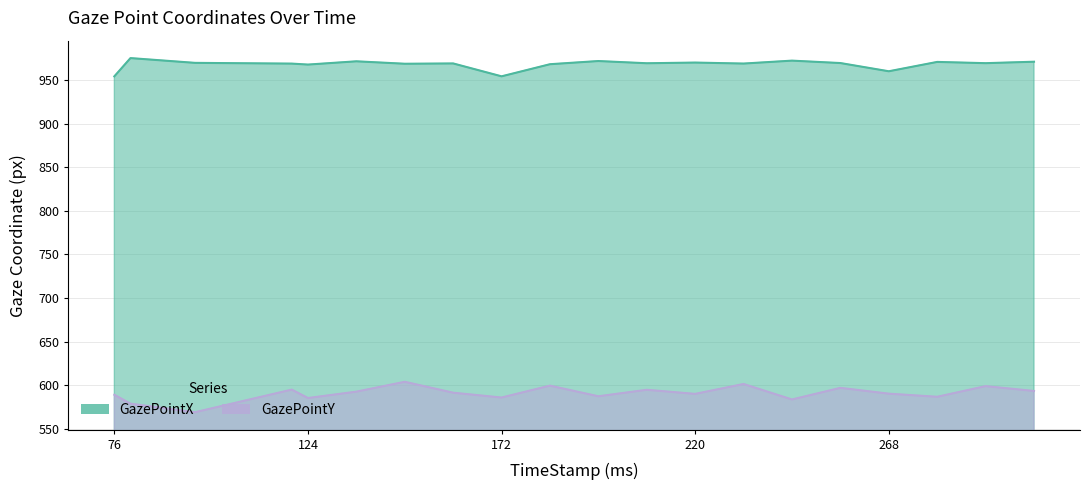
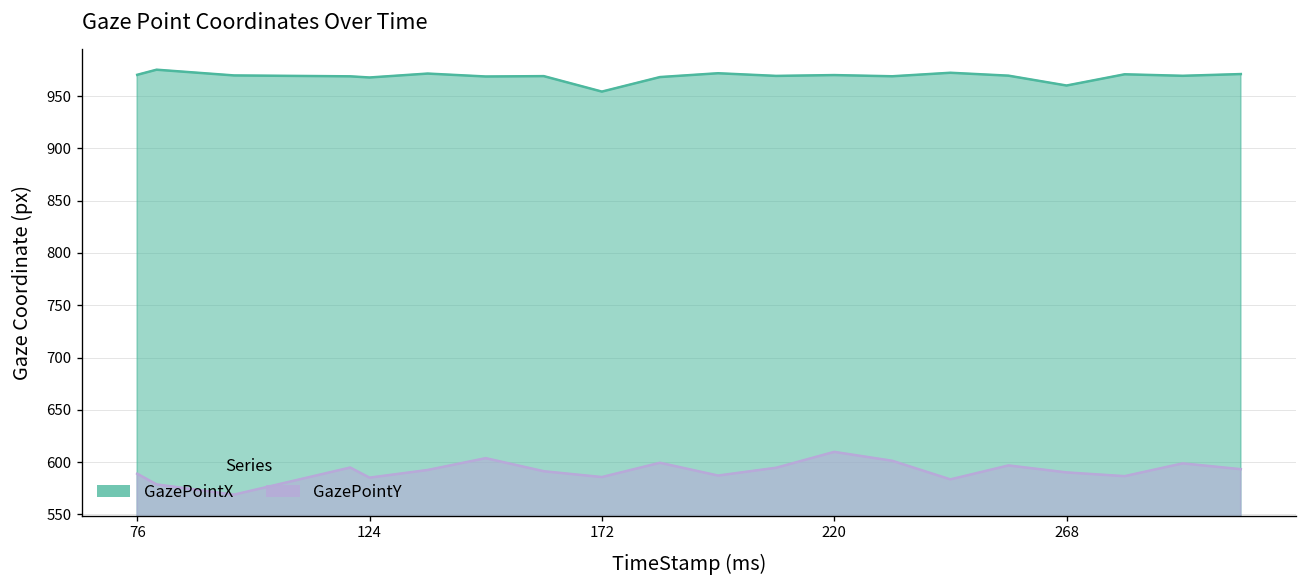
  {
    "GazePointX": {
-     "76": 950,
+     "76": 970,
      "124": 970,
      "172": 950,
      "220": 970,
      "268": 960
    },
    "GazePointY": {
      "76": 590,
      "124": 590,
      "172": 590,
-     "220": 590,
+     "220": 610,
      "268": 590
    }
  }
